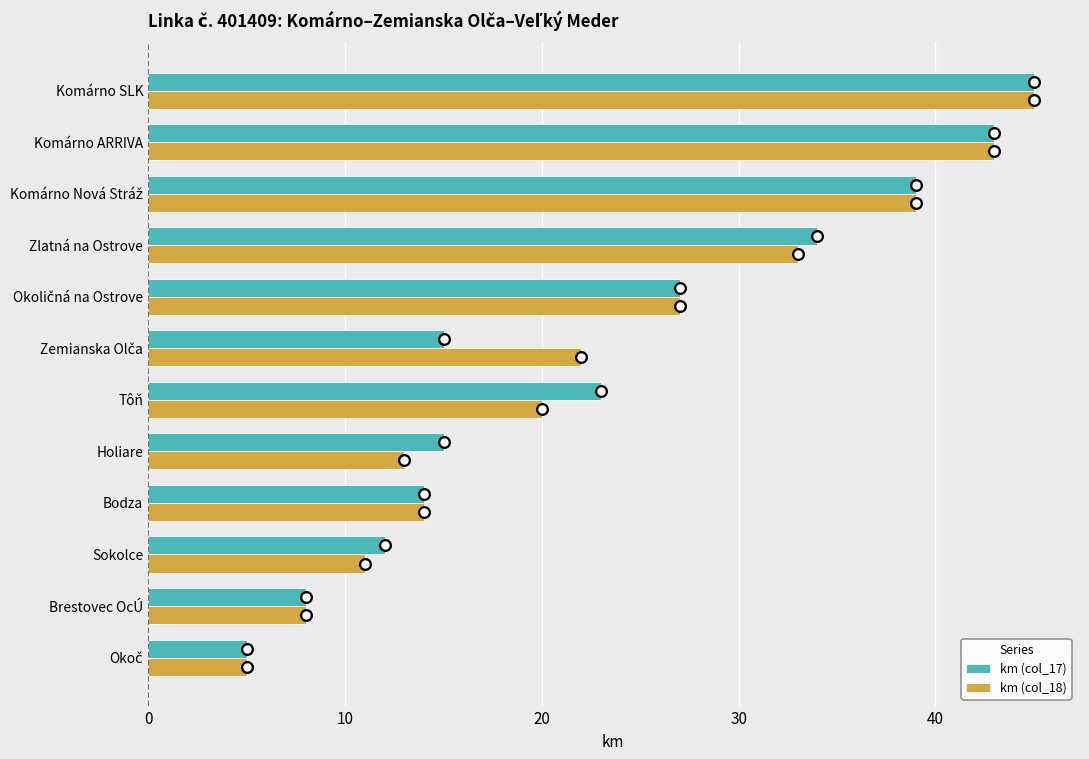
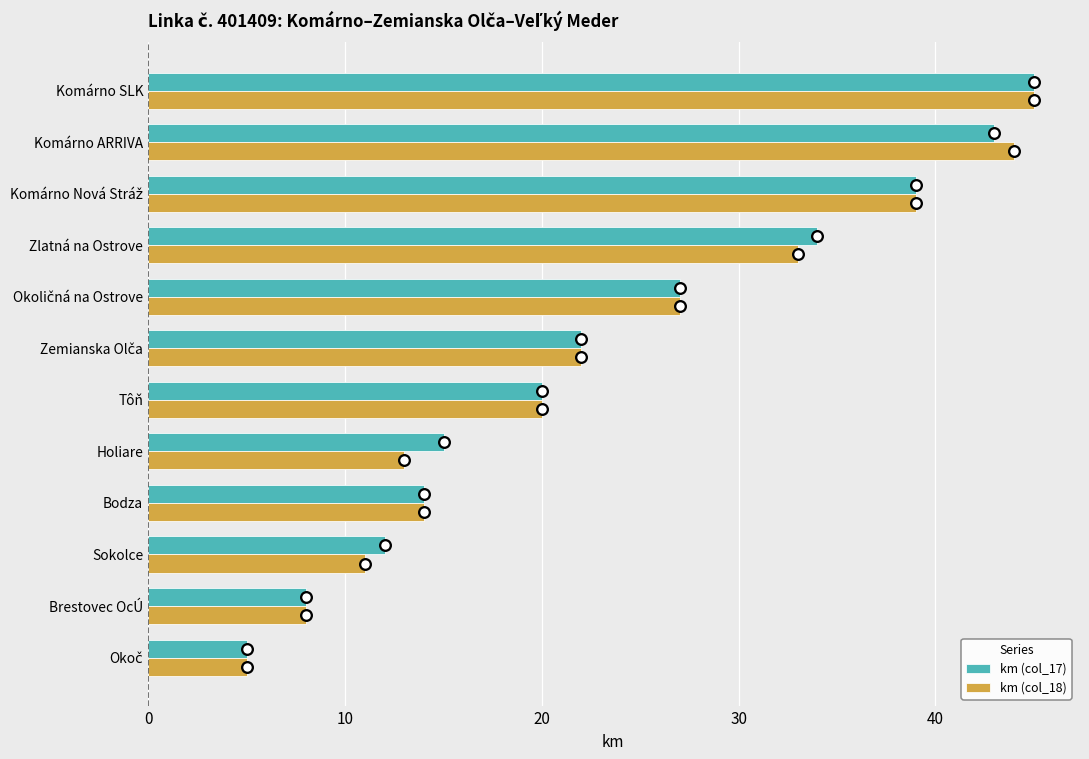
  {
    "km (col_17)": {
      "Komárno SLK": 45,
      "Komárno ARRIVA": 43,
      "Komárno Nová Stráž": 39,
      "Zlatná na Ostrove": 34,
      "Okoličná na Ostrove": 27,
-     "Zemianska Olča": 15,
-     "Tôň": 23,
+     "Zemianska Olča": 22,
+     "Tôň": 20,
      "Holiare": 15,
      "Bodza": 14,
      "Sokolce": 12,
      "Brestovec OcÚ": 8,
      "Okoč": 5
    },
    "km (col_18)": {
      "Komárno SLK": 45,
-     "Komárno ARRIVA": 43,
+     "Komárno ARRIVA": 44,
      "Komárno Nová Stráž": 39,
      "Zlatná na Ostrove": 33,
      "Okoličná na Ostrove": 27,
      "Zemianska Olča": 22,
      "Tôň": 20,
      "Holiare": 13,
      "Bodza": 14,
      "Sokolce": 11,
      "Brestovec OcÚ": 8,
      "Okoč": 5
    }
  }
